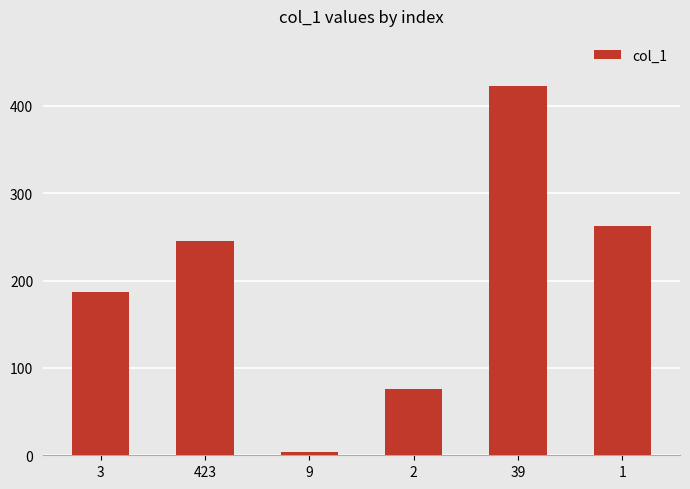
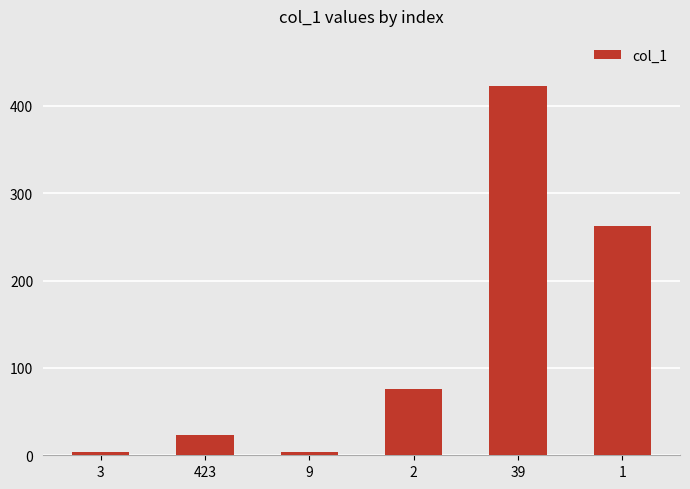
  {
-   "3": 190,
-   "423": 250,
+   "3": 0,
+   "423": 20,
    "9": 0,
    "2": 80,
    "39": 420,
    "1": 260
  }
